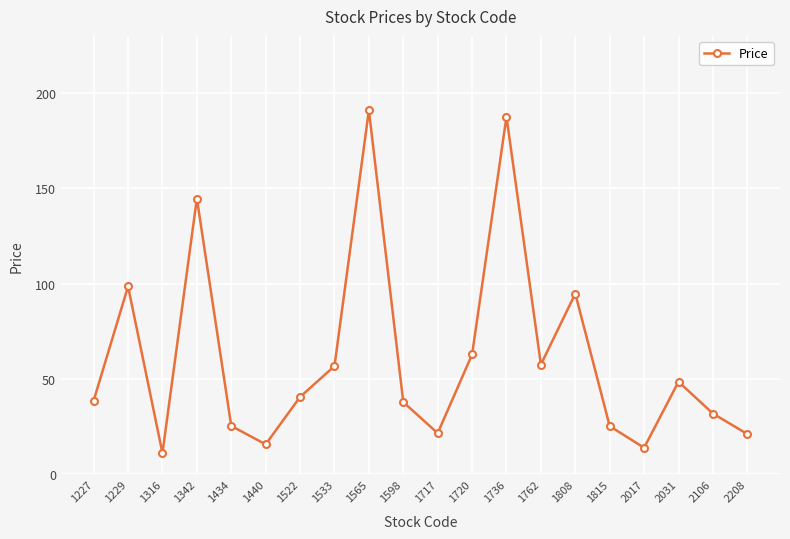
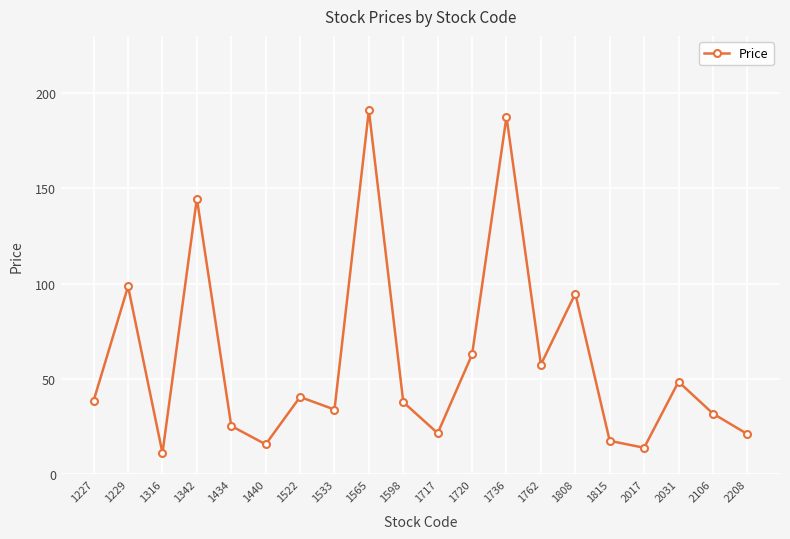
  {
    "1227": 39,
    "1229": 99,
    "1316": 11,
    "1342": 145,
    "1434": 25,
    "1440": 16,
    "1522": 41,
-   "1533": 57,
+   "1533": 34,
    "1565": 191,
    "1598": 38,
    "1717": 22,
    "1720": 63,
    "1736": 188,
    "1762": 58,
    "1808": 95,
-   "1815": 25,
+   "1815": 18,
    "2017": 14,
    "2031": 49,
    "2106": 32,
    "2208": 21
  }
